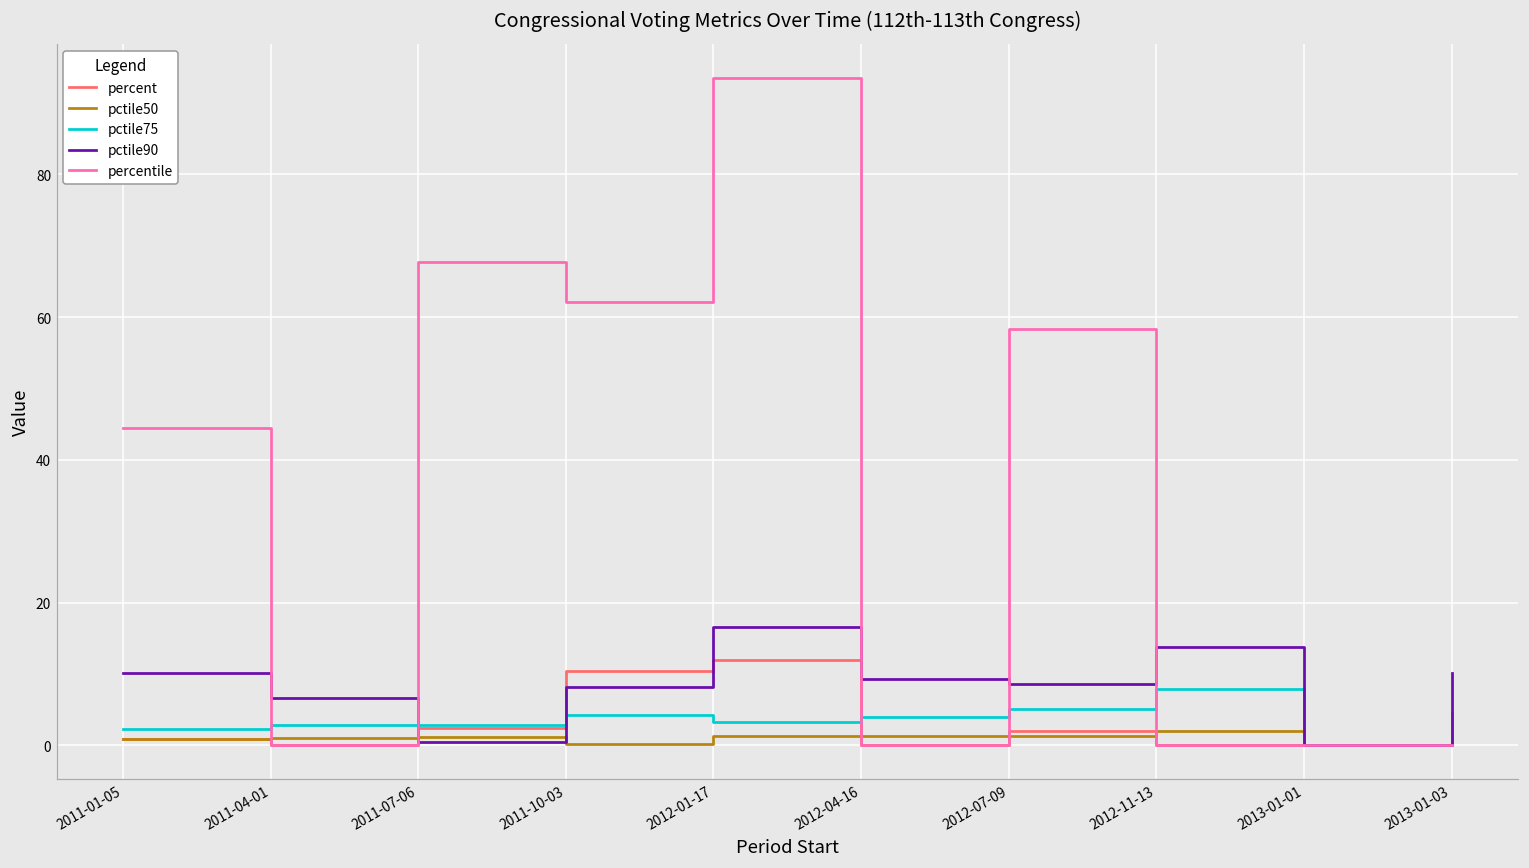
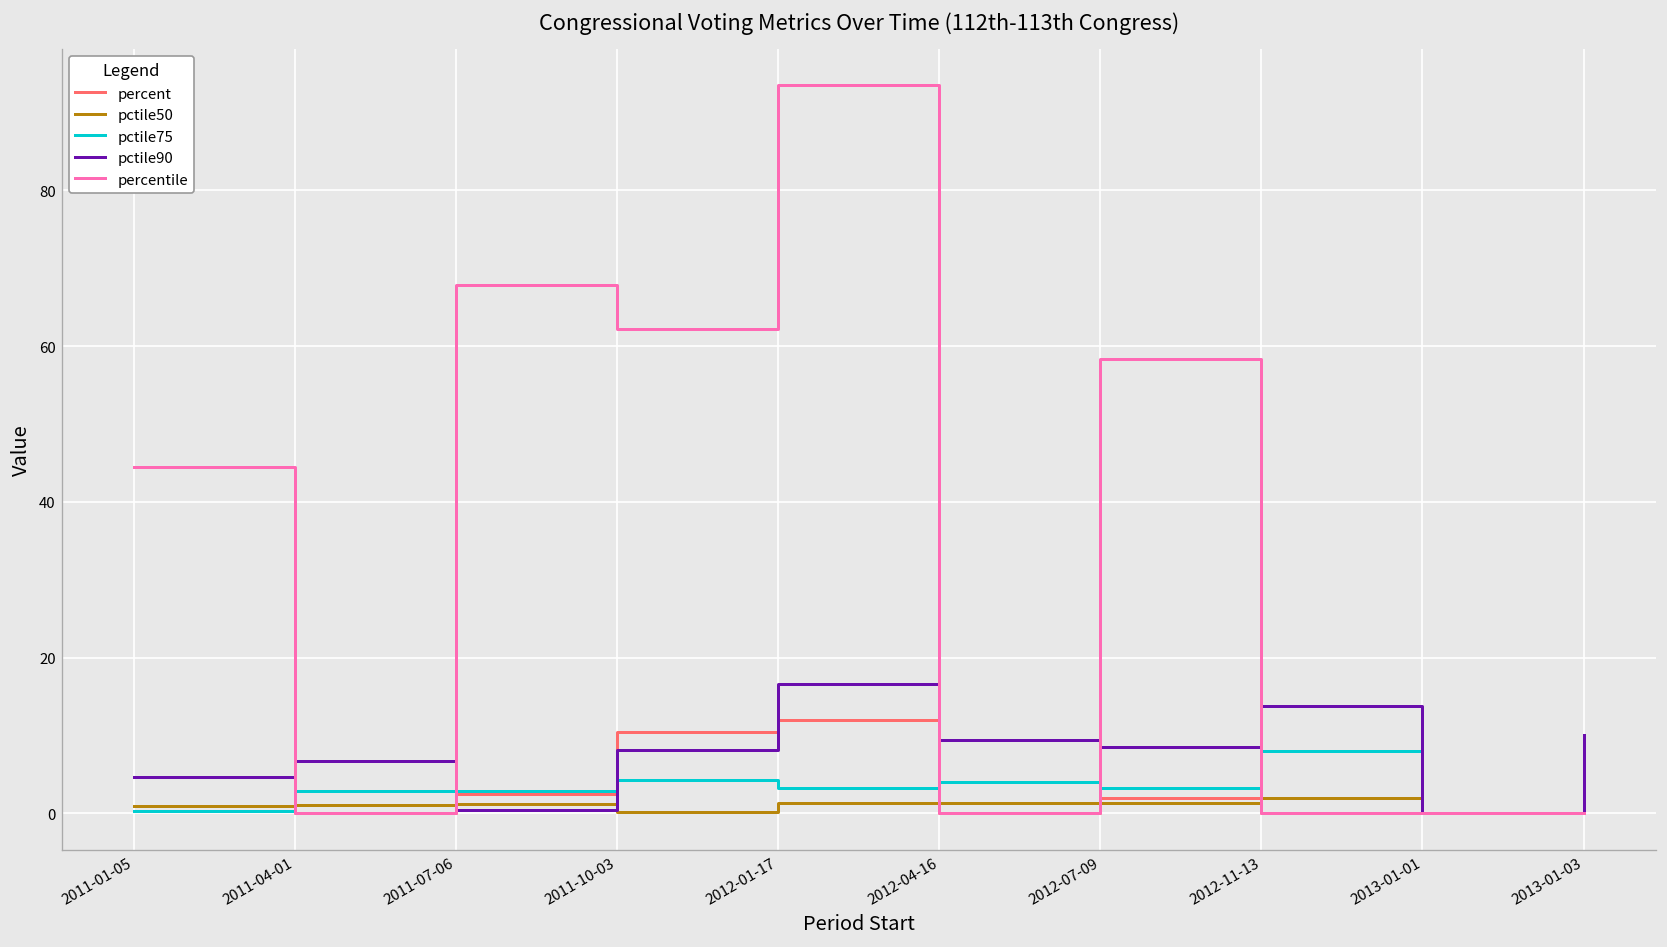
  {
    "percent": {
      "2011-07-06": 2,
      "2011-10-03": 10,
      "2012-01-17": 12,
      "2012-07-09": 2
    },
    "pctile50": {
      "2011-04-01": 1,
      "2011-07-06": 1,
      "2011-10-03": 0,
      "2012-01-17": 1,
      "2012-04-16": 1,
      "2012-07-09": 1,
      "2012-11-13": 2,
      "2013-01-03": 1
    },
    "pctile75": {
-     "2011-01-05": 2,
+     "2011-01-05": 0,
      "2011-04-01": 3,
      "2011-07-06": 3,
      "2011-10-03": 4,
      "2012-01-17": 3,
      "2012-04-16": 4,
-     "2012-07-09": 5,
+     "2012-07-09": 3,
      "2012-11-13": 8,
      "2013-01-03": 4
    },
    "pctile90": {
-     "2011-01-05": 10,
+     "2011-01-05": 5,
      "2011-04-01": 7,
      "2011-07-06": 0,
      "2011-10-03": 8,
      "2012-01-17": 17,
      "2012-04-16": 9,
      "2012-07-09": 9,
      "2012-11-13": 14,
      "2013-01-03": 10
    },
    "percentile": {
      "2011-01-05": 44,
      "2011-07-06": 68,
      "2011-10-03": 62,
      "2012-01-17": 94,
      "2012-07-09": 58
    }
  }
